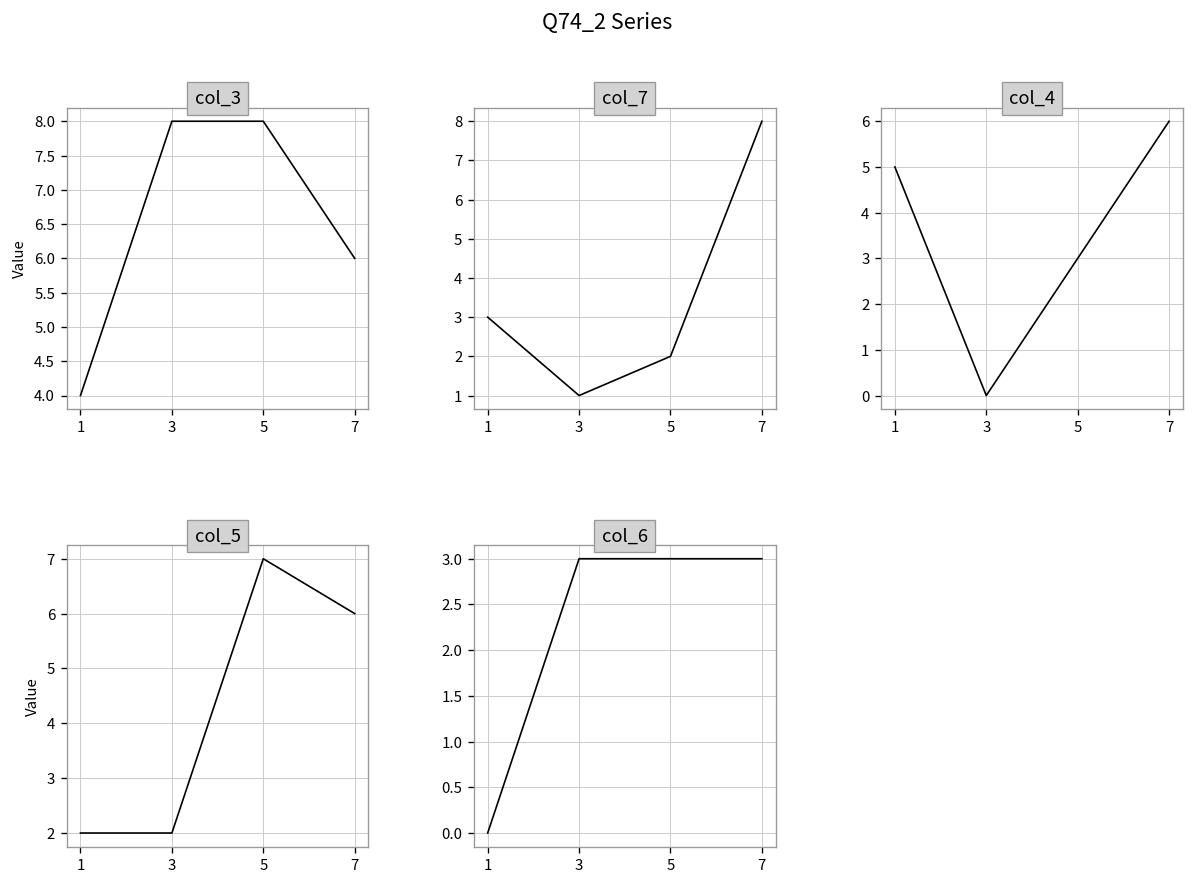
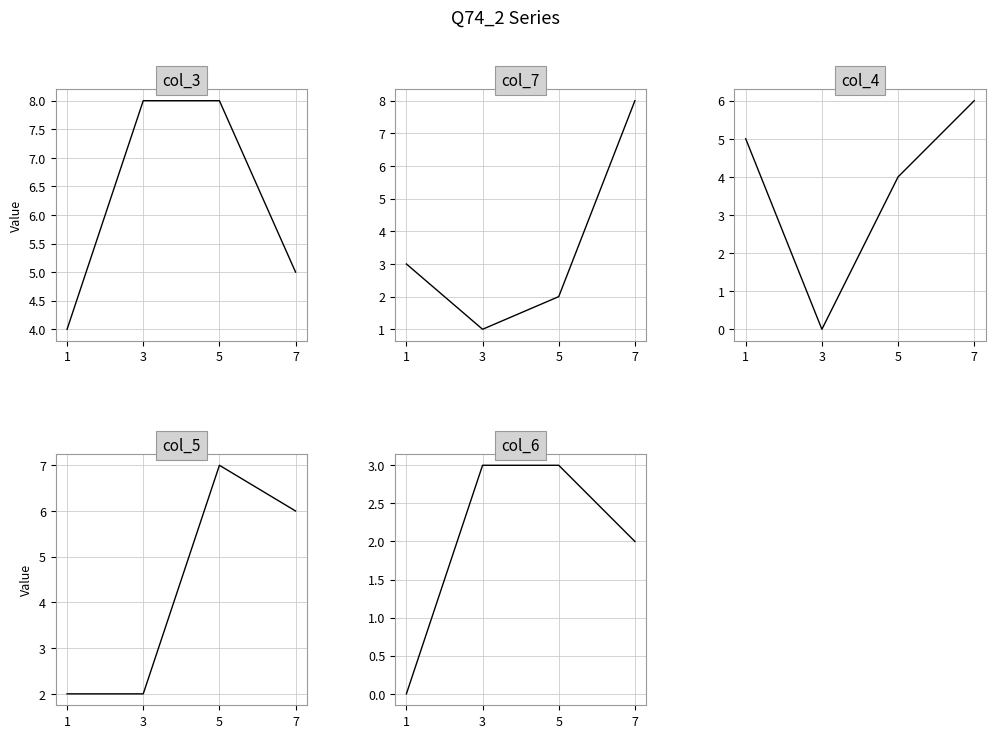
  {
    "col_3": {
      "1": 4,
      "3": 8,
      "5": 8,
-     "7": 6
+     "7": 5
    },
    "col_7": {
      "1": 3.0,
      "3": 1.0,
      "5": 2.0,
      "7": 8.0
    },
    "col_4": {
      "1": 5,
      "3": 0,
-     "5": 3,
+     "5": 4,
      "7": 6
    },
    "col_5": {
      "1": 2.0,
      "3": 2.0,
      "5": 7.0,
      "7": 6.0
    },
    "col_6": {
      "1": 0,
      "3": 3,
      "5": 3,
-     "7": 3
+     "7": 2
    }
  }
